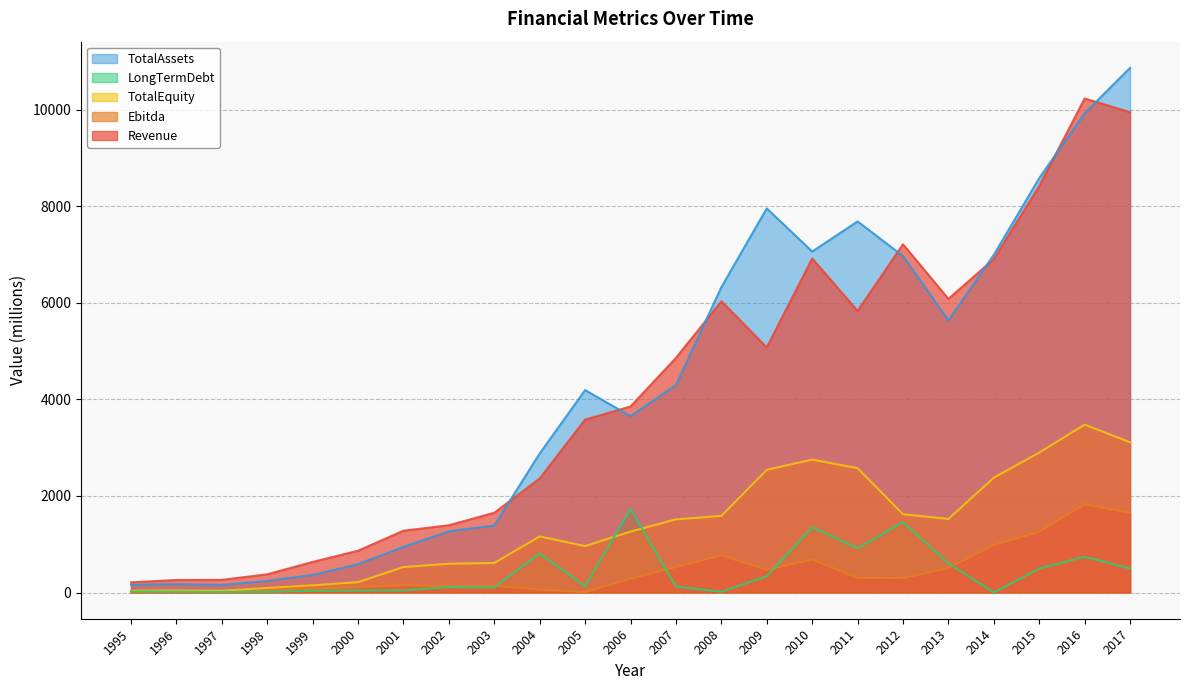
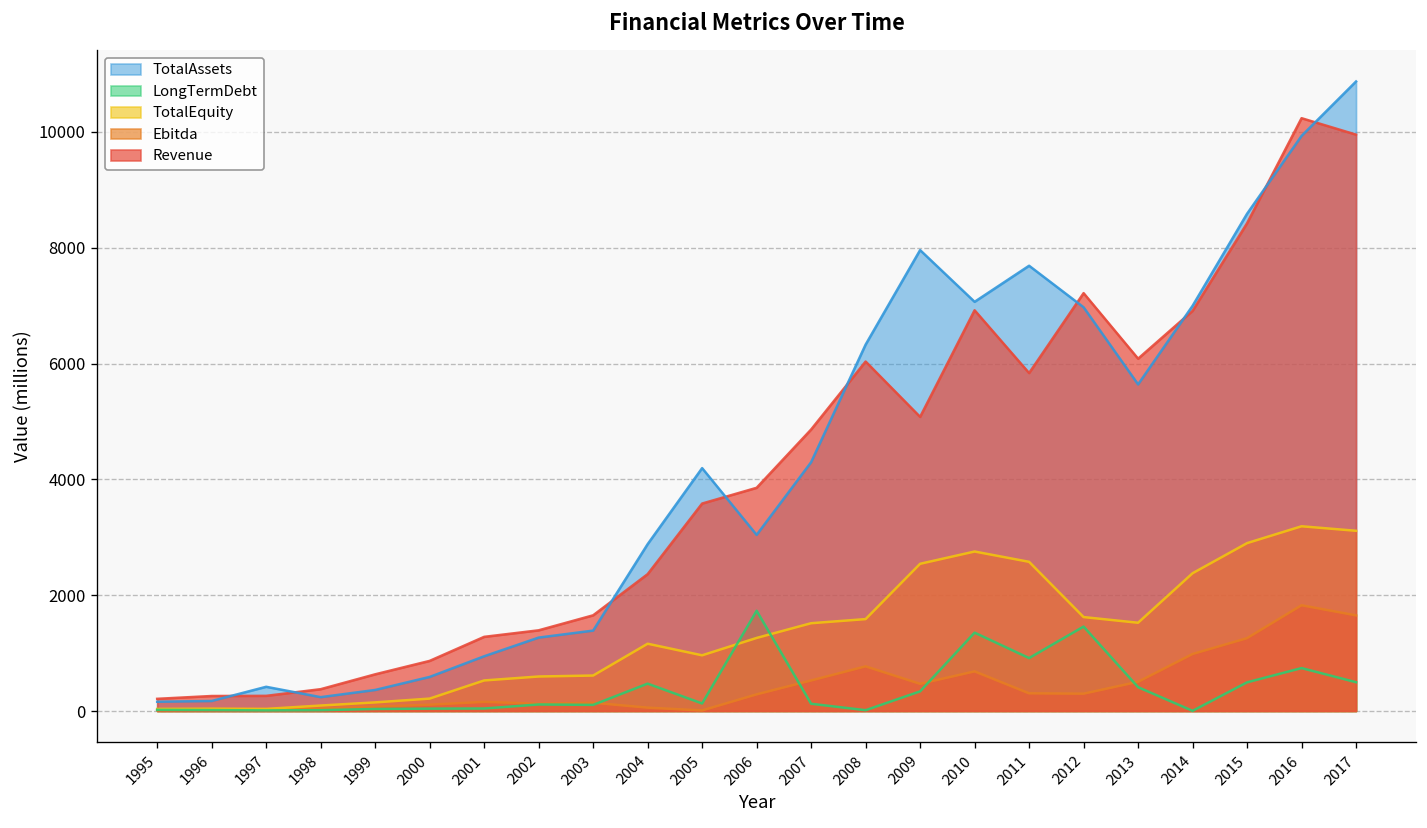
  {
    "TotalAssets": {
      "1996": 200,
-     "1997": 200,
+     "1997": 400,
      "1998": 200,
      "1999": 400,
      "2000": 600,
      "2001": 900,
      "2002": 1300,
      "2003": 1400,
      "2004": 2900,
      "2005": 4200,
-     "2006": 3700,
+     "2006": 3000,
      "2007": 4300,
      "2008": 6300,
      "2009": 8000,
      "2010": 7100,
      "2011": 7700,
      "2012": 7000,
      "2013": 5600,
      "2014": 7000,
      "2015": 8600,
      "2016": 9900,
      "2017": 10900
    },
    "LongTermDebt": {
      "2000": 0,
      "2001": 0,
-     "2004": 800,
+     "2004": 500,
      "2005": 100,
      "2006": 1700,
      "2007": 100,
      "2008": 0,
      "2009": 300,
      "2010": 1400,
      "2011": 900,
      "2012": 1500,
-     "2013": 600,
+     "2013": 400,
      "2014": 0,
      "2015": 500,
      "2016": 700,
      "2017": 500
    },
    "TotalEquity": {
      "1998": 100,
      "1999": 100,
      "2000": 200,
      "2001": 500,
      "2002": 600,
      "2003": 600,
      "2004": 1200,
      "2005": 1000,
      "2006": 1300,
      "2007": 1500,
      "2008": 1600,
      "2009": 2500,
      "2010": 2800,
      "2011": 2600,
      "2012": 1600,
      "2013": 1500,
      "2014": 2400,
      "2015": 2900,
-     "2016": 3500,
+     "2016": 3200,
      "2017": 3100
    }
  }
